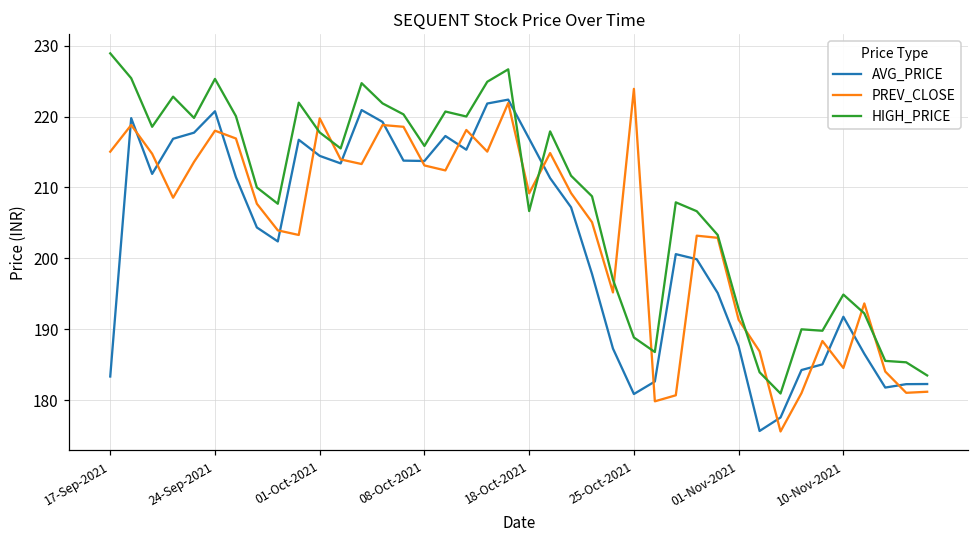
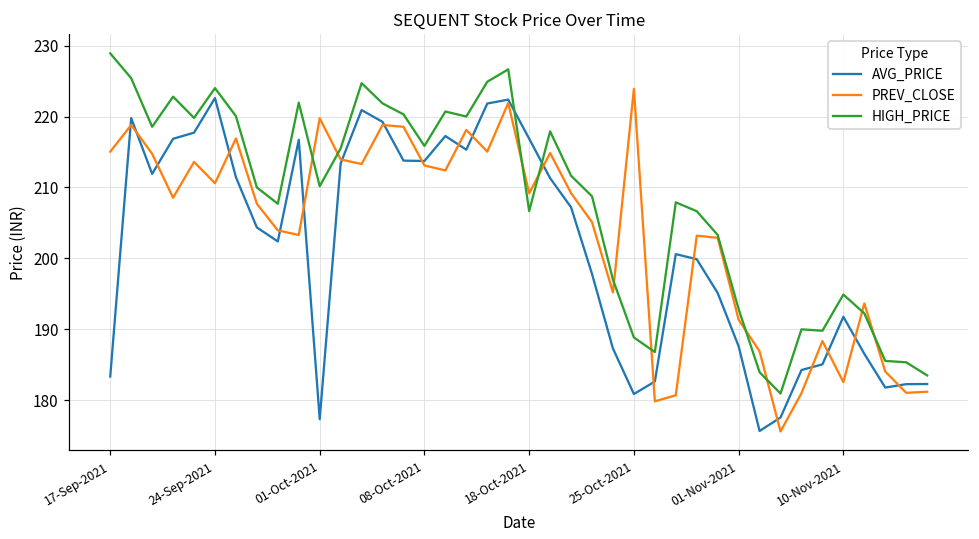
  {
    "AVG_PRICE": {
      "17-Sep-2021": 183,
-     "24-Sep-2021": 221,
-     "01-Oct-2021": 214,
+     "24-Sep-2021": 223,
+     "01-Oct-2021": 177,
      "08-Oct-2021": 214,
      "18-Oct-2021": 217,
      "25-Oct-2021": 181,
      "01-Nov-2021": 188,
      "10-Nov-2021": 192
    },
    "PREV_CLOSE": {
      "17-Sep-2021": 215,
-     "24-Sep-2021": 218,
+     "24-Sep-2021": 211,
      "01-Oct-2021": 220,
      "08-Oct-2021": 213,
      "18-Oct-2021": 209,
      "25-Oct-2021": 224,
      "01-Nov-2021": 191,
-     "10-Nov-2021": 185
+     "10-Nov-2021": 183
    },
    "HIGH_PRICE": {
      "17-Sep-2021": 229,
-     "24-Sep-2021": 225,
-     "01-Oct-2021": 218,
+     "24-Sep-2021": 224,
+     "01-Oct-2021": 210,
      "08-Oct-2021": 216,
      "18-Oct-2021": 207,
      "25-Oct-2021": 189,
      "01-Nov-2021": 193,
      "10-Nov-2021": 195
    }
  }
